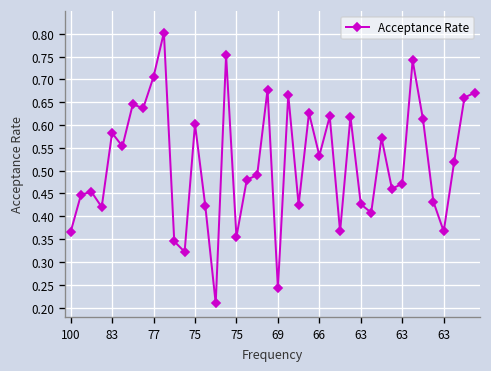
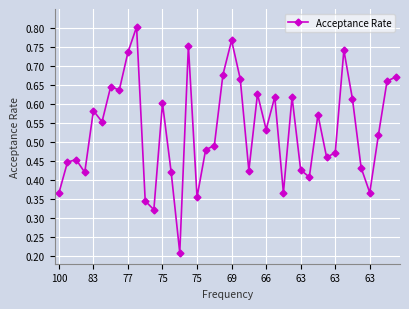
  {
    "100": 0.37,
    "83": 0.58,
-   "77": 0.71,
-   "69": 0.24,
+   "77": 0.74,
+   "69": 0.77,
    "66": 0.53
  }
